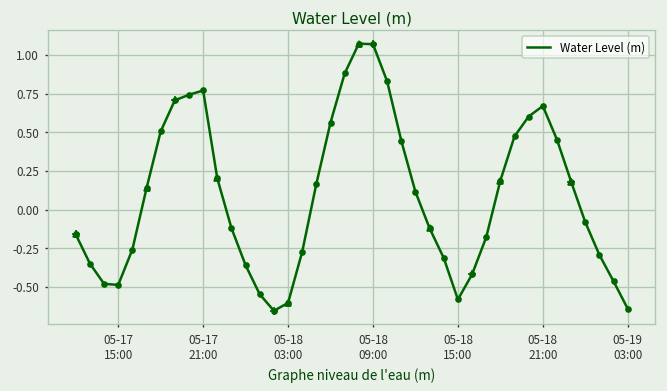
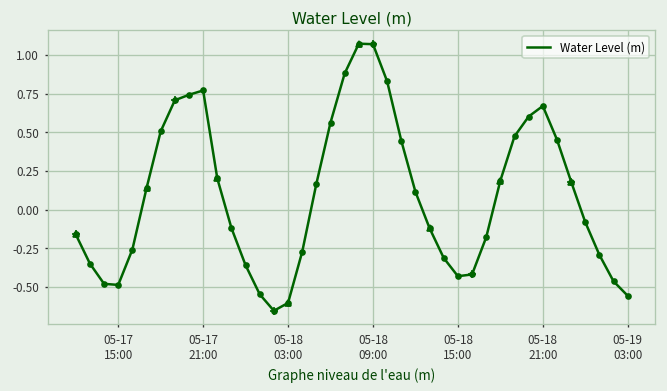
  {
    "05-17 15:00": -0.49,
    "05-17 21:00": 0.77,
    "05-18 03:00": -0.60,
    "05-18 09:00": 1.07,
-   "05-18 15:00": -0.58,
+   "05-18 15:00": -0.43,
    "05-18 21:00": 0.67,
-   "05-19 03:00": -0.64
+   "05-19 03:00": -0.56
  }
